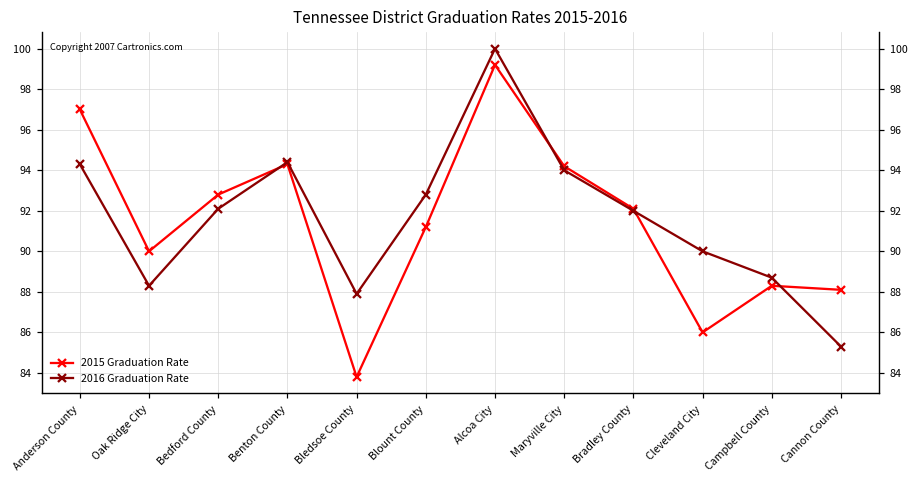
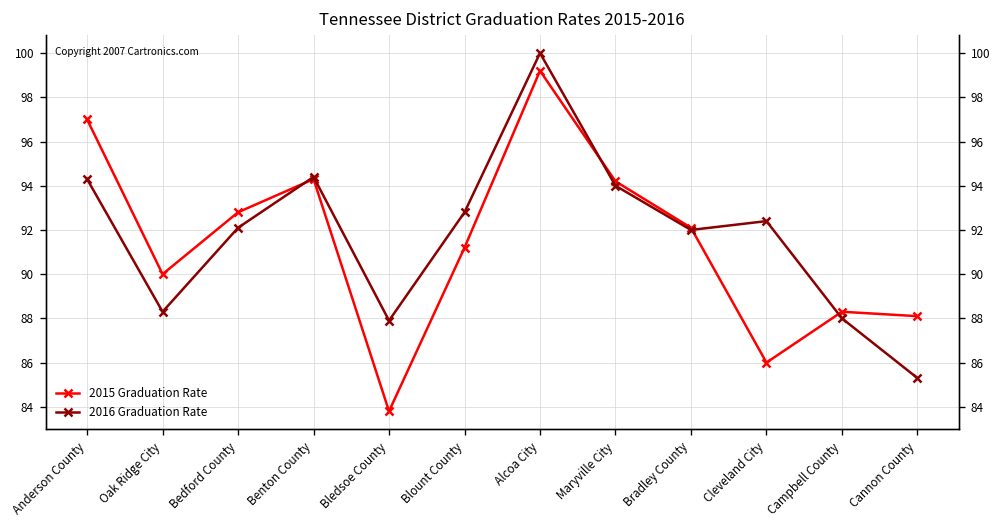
  {
    "2015 Graduation Rate": {
      "Anderson County": 97.0,
      "Oak Ridge City": 90.0,
      "Bedford County": 92.8,
      "Bledsoe County": 83.8,
      "Blount County": 91.2,
      "Alcoa City": 99.2,
      "Maryville City": 94.2,
      "Cleveland City": 86.0,
      "Campbell County": 88.3,
      "Cannon County": 88.1
    },
    "2016 Graduation Rate": {
      "Anderson County": 94.3,
      "Oak Ridge City": 88.3,
      "Bedford County": 92.1,
      "Bledsoe County": 87.9,
      "Blount County": 92.8,
      "Alcoa City": 100.0,
      "Maryville City": 94.0,
-     "Cleveland City": 90.0,
-     "Campbell County": 88.7,
+     "Cleveland City": 92.4,
+     "Campbell County": 88.0,
      "Cannon County": 85.3
    }
  }
